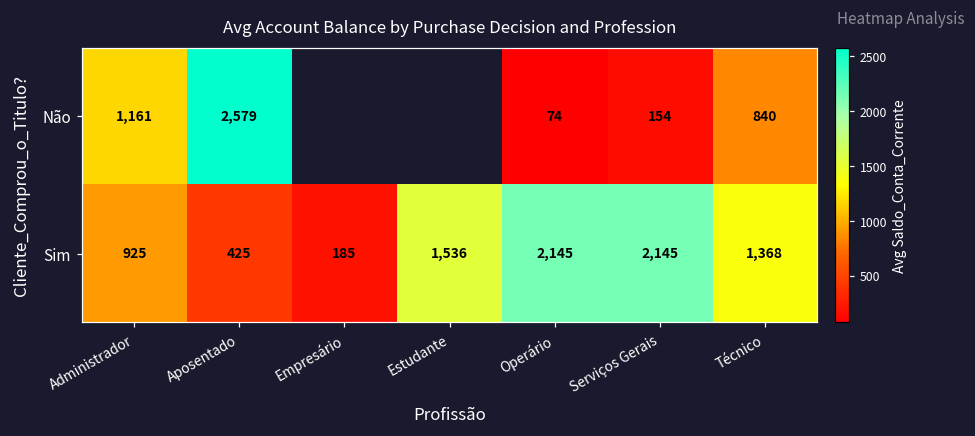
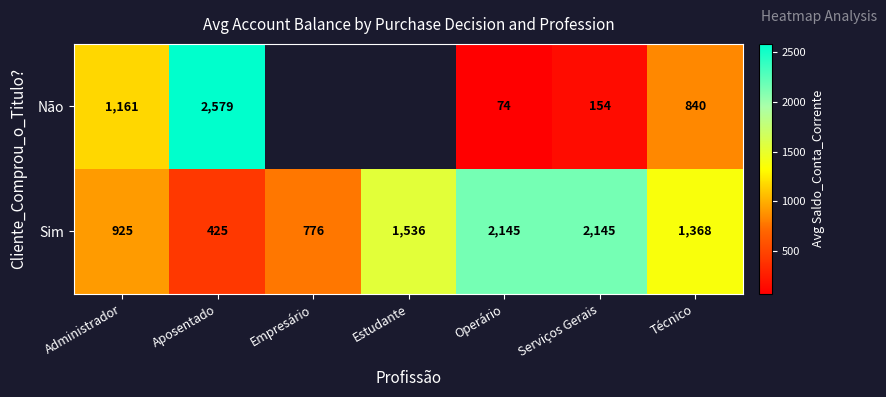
  {
    "Não": {
      "Administrador": "1,161",
      "Aposentado": "2,579",
      "Operário": "74",
      "Serviços Gerais": "154",
      "Técnico": "840"
    },
    "Sim": {
      "Administrador": "925",
      "Aposentado": "425",
-     "Empresário": "185",
+     "Empresário": "776",
      "Estudante": "1,536",
      "Operário": "2,145",
      "Serviços Gerais": "2,145",
      "Técnico": "1,368"
    }
  }
